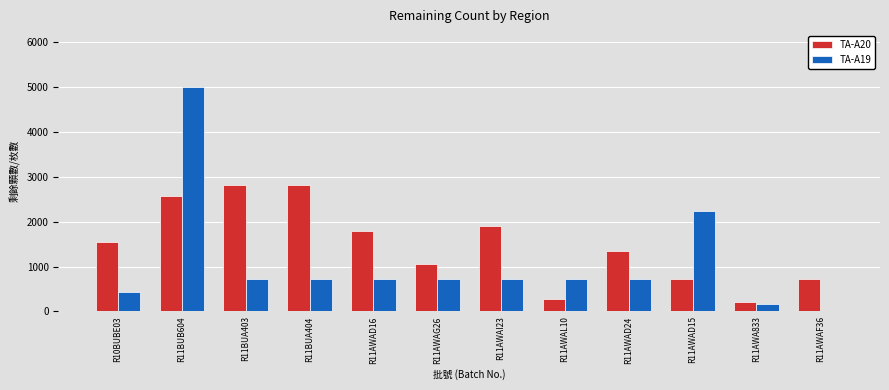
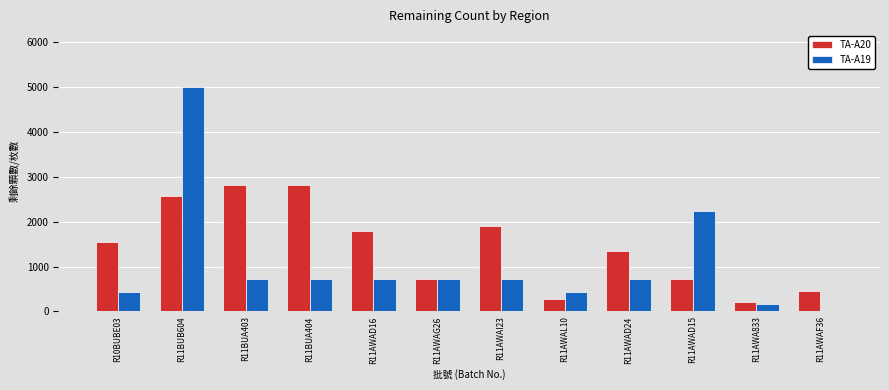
  {
    "TA-A20": {
      "R10BUBE03": 1500,
      "R11BUB604": 2600,
      "R11BUA403": 2800,
      "R11BUA404": 2800,
      "R11AWAD16": 1800,
-     "R11AWAG26": 1100,
+     "R11AWAG26": 700,
      "R11AWAI23": 1900,
      "R11AWAL10": 300,
      "R11AWAD24": 1400,
      "R11AWAD15": 700,
      "R11AWA833": 200,
-     "R11AWAF36": 700
+     "R11AWAF36": 500
    },
    "TA-A19": {
      "R10BUBE03": 400,
      "R11BUB604": 5000,
      "R11BUA403": 700,
      "R11BUA404": 700,
      "R11AWAD16": 700,
      "R11AWAG26": 700,
      "R11AWAI23": 700,
-     "R11AWAL10": 700,
+     "R11AWAL10": 400,
      "R11AWAD24": 700,
      "R11AWAD15": 2200,
      "R11AWA833": 200,
      "R11AWAF36": 0
    }
  }
